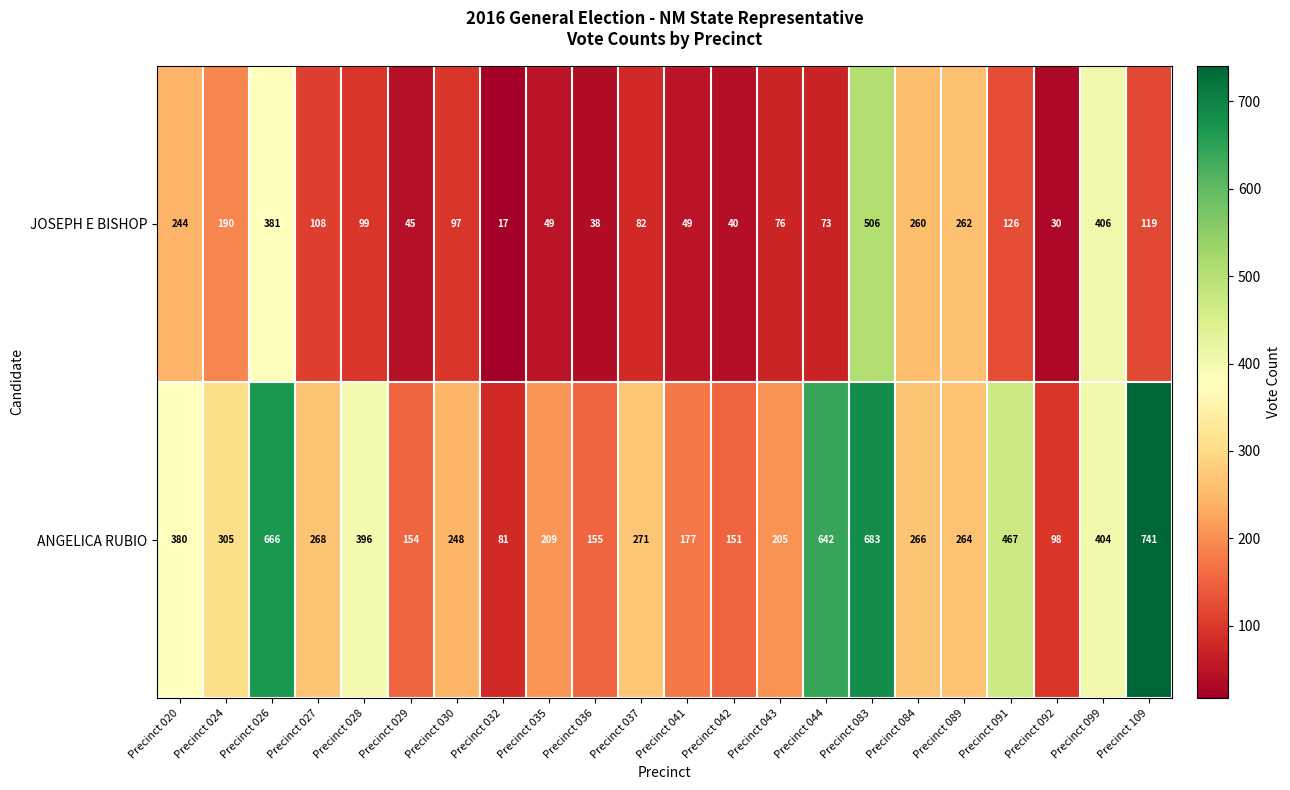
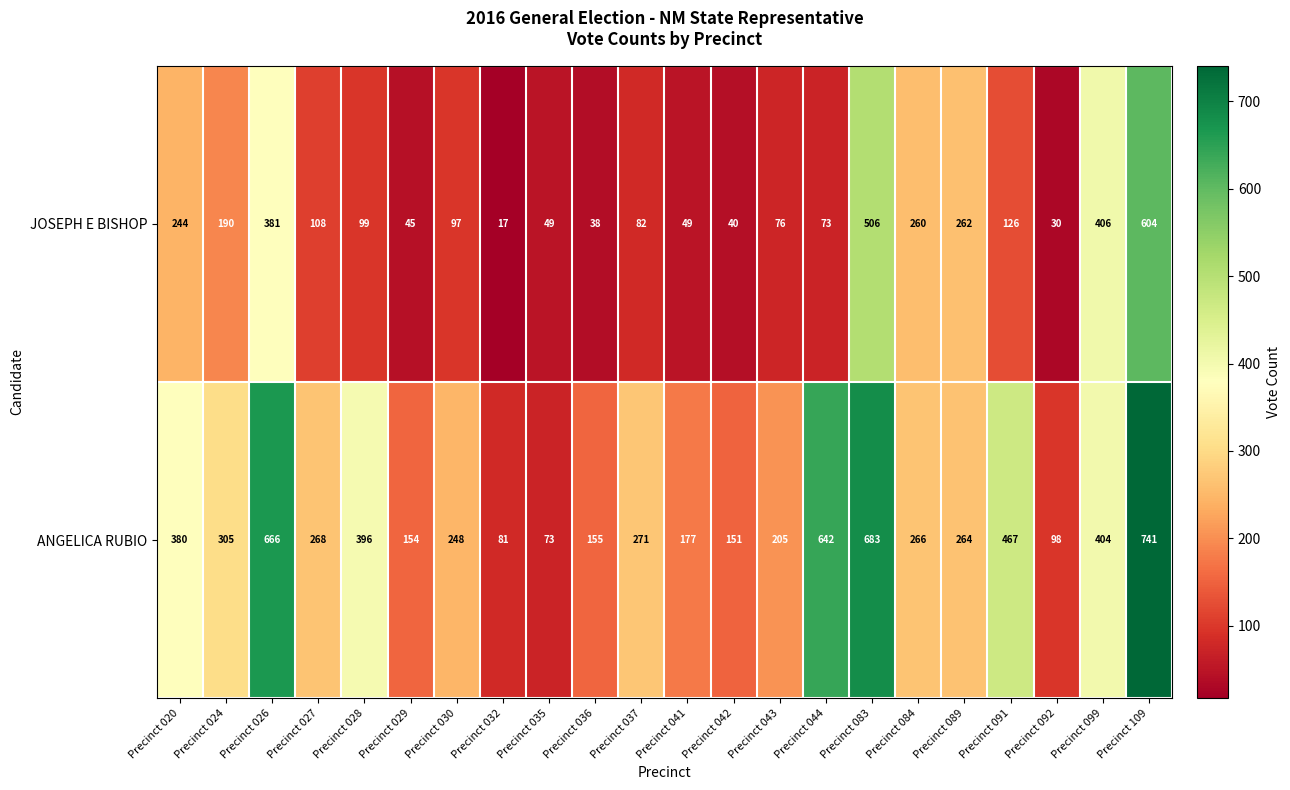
  {
    "JOSEPH E BISHOP": {
      "Precinct 020": 244,
      "Precinct 024": 190,
      "Precinct 026": 381,
      "Precinct 027": 108,
      "Precinct 028": 99,
      "Precinct 029": 45,
      "Precinct 030": 97,
      "Precinct 032": 17,
      "Precinct 035": 49,
      "Precinct 036": 38,
      "Precinct 037": 82,
      "Precinct 041": 49,
      "Precinct 042": 40,
      "Precinct 043": 76,
      "Precinct 044": 73,
      "Precinct 083": 506,
      "Precinct 084": 260,
      "Precinct 089": 262,
      "Precinct 091": 126,
      "Precinct 092": 30,
      "Precinct 099": 406,
-     "Precinct 109": 119
+     "Precinct 109": 604
    },
    "ANGELICA RUBIO": {
      "Precinct 020": 380,
      "Precinct 024": 305,
      "Precinct 026": 666,
      "Precinct 027": 268,
      "Precinct 028": 396,
      "Precinct 029": 154,
      "Precinct 030": 248,
      "Precinct 032": 81,
-     "Precinct 035": 209,
+     "Precinct 035": 73,
      "Precinct 036": 155,
      "Precinct 037": 271,
      "Precinct 041": 177,
      "Precinct 042": 151,
      "Precinct 043": 205,
      "Precinct 044": 642,
      "Precinct 083": 683,
      "Precinct 084": 266,
      "Precinct 089": 264,
      "Precinct 091": 467,
      "Precinct 092": 98,
      "Precinct 099": 404,
      "Precinct 109": 741
    }
  }
